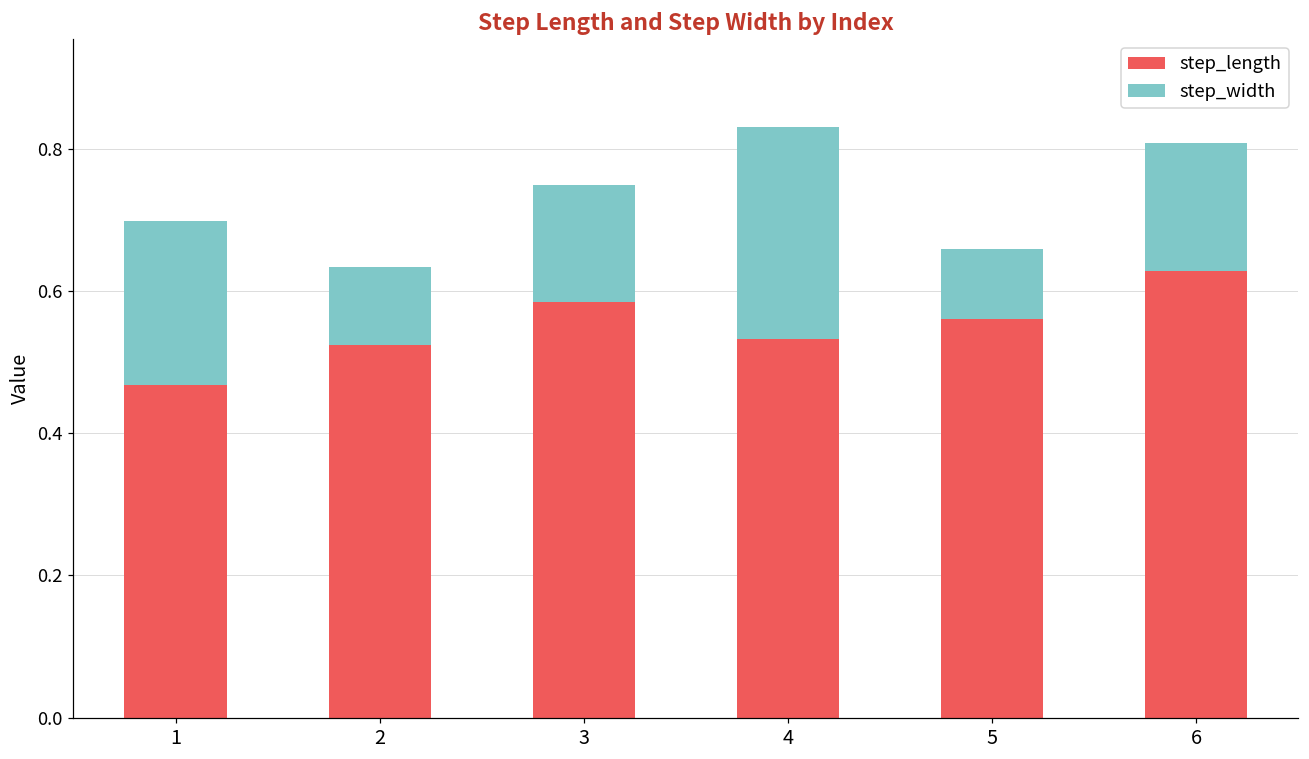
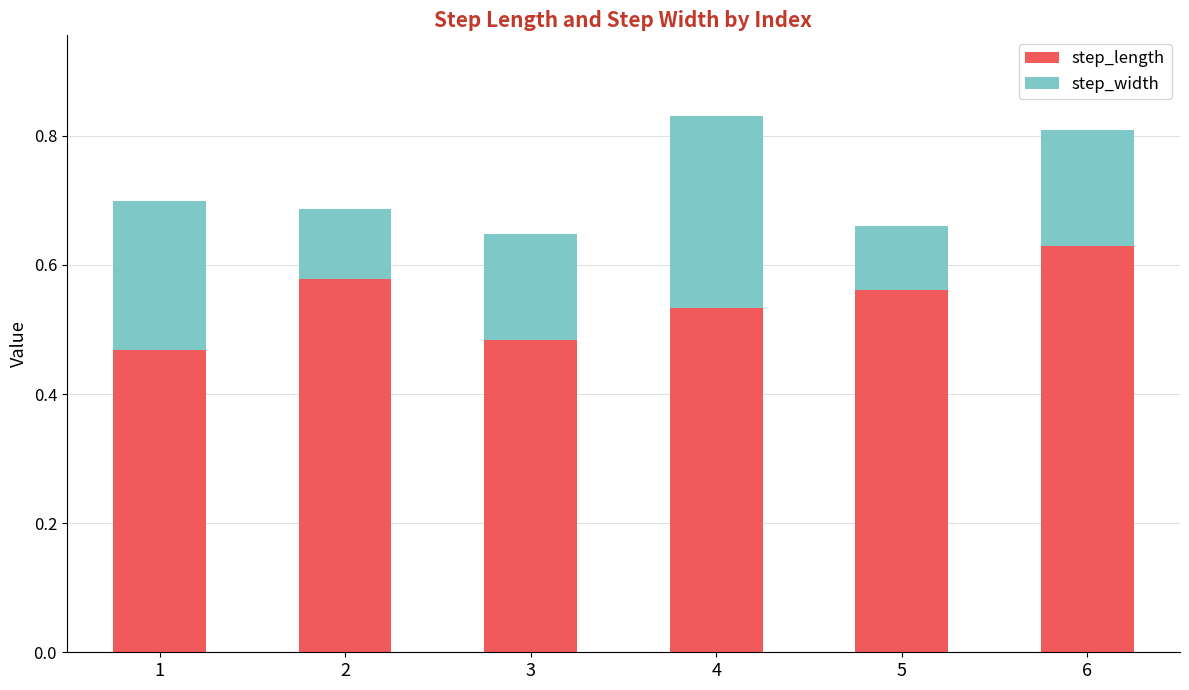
  {
    "step_length": {
      "1": 0.47,
-     "2": 0.53,
-     "3": 0.58,
+     "2": 0.58,
+     "3": 0.48,
      "4": 0.53,
      "5": 0.56,
      "6": 0.63
    },
    "step_width": {
      "1": 0.23,
      "2": 0.11,
      "3": 0.16,
      "4": 0.30,
      "5": 0.10,
      "6": 0.18
    }
  }
